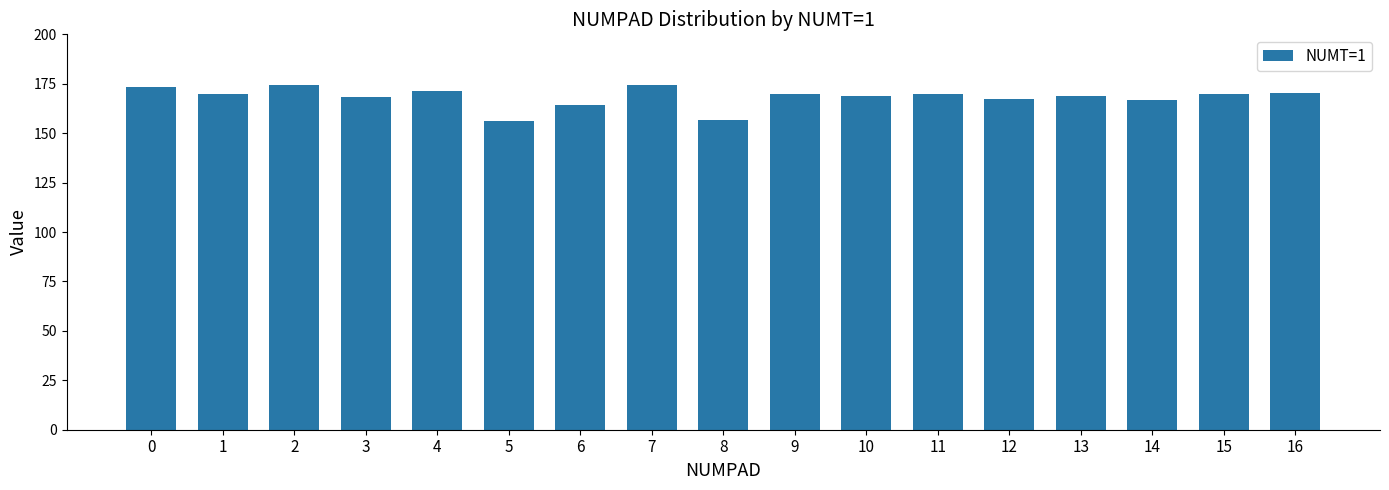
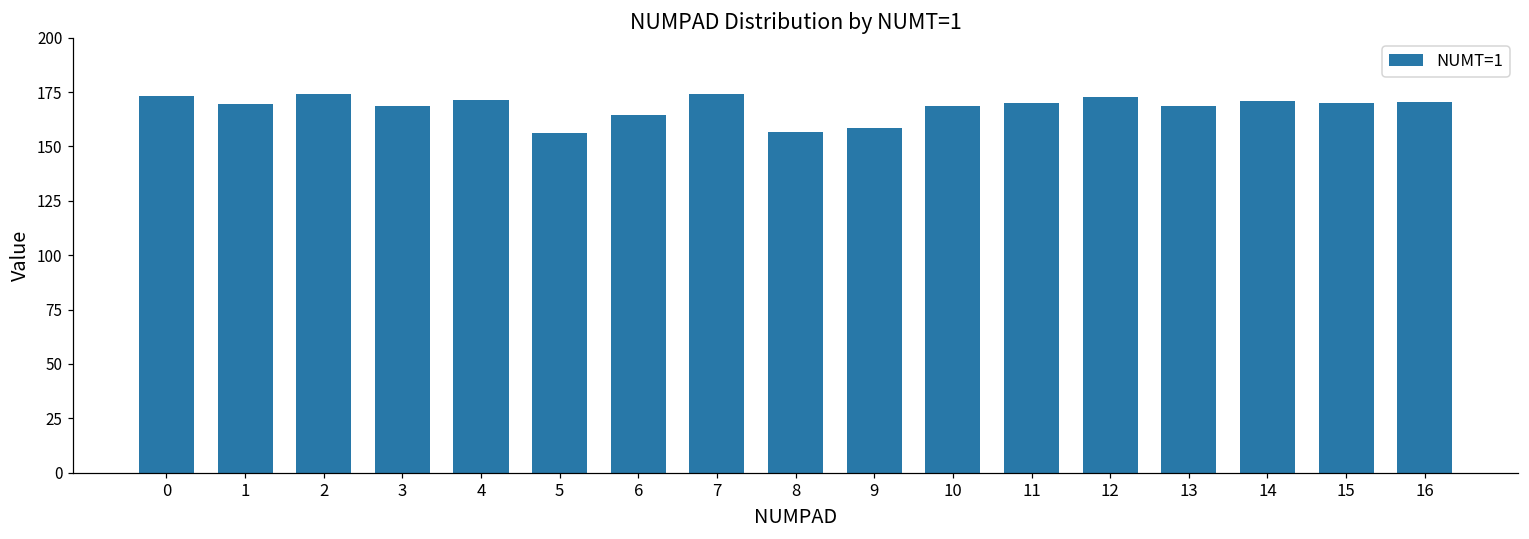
  {
    "0": 173,
    "1": 170,
    "2": 174,
    "3": 169,
    "4": 171,
    "5": 156,
    "6": 164,
    "7": 174,
    "8": 157,
-   "9": 170,
+   "9": 158,
    "10": 169,
    "11": 170,
-   "12": 167,
+   "12": 173,
    "13": 169,
-   "14": 167,
+   "14": 171,
    "15": 170,
    "16": 170
  }
